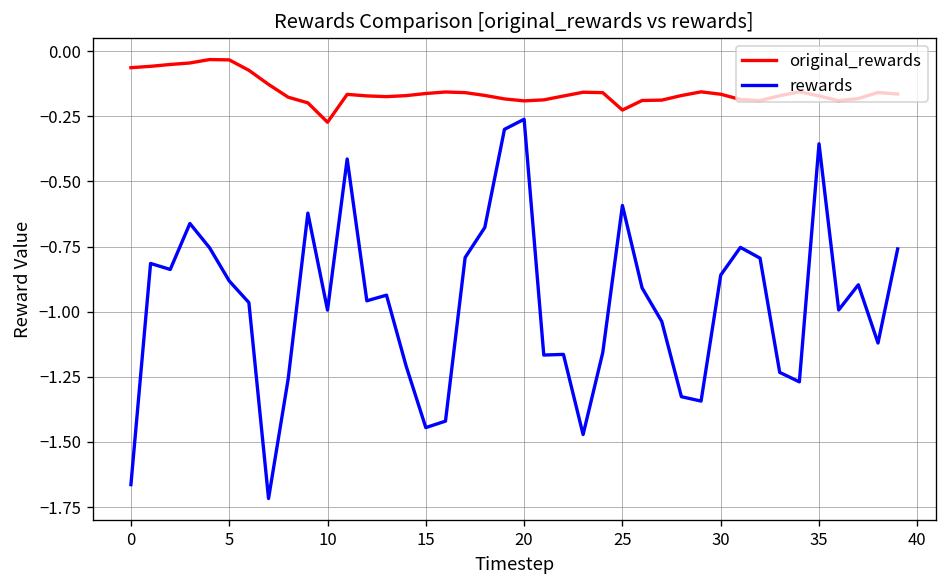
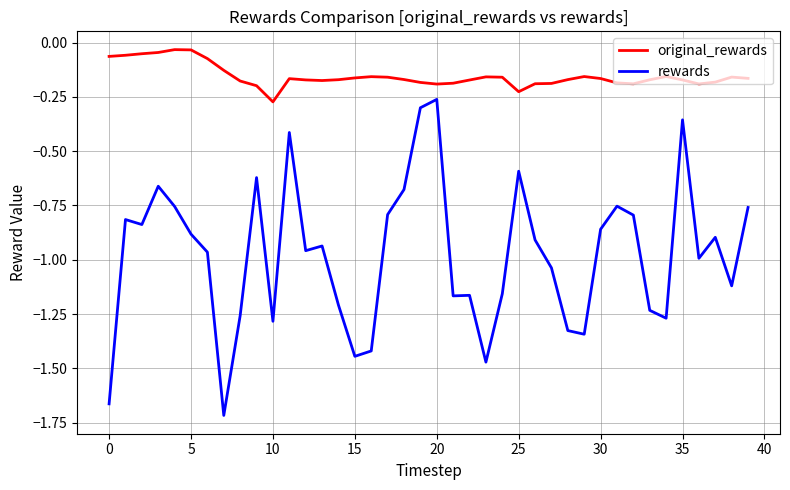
  {
    "original_rewards": {
      "0": -0.06,
      "5": -0.03,
      "10": -0.27,
      "15": -0.16,
      "20": -0.19,
      "25": -0.23,
      "30": -0.17
    },
    "rewards": {
      "0": -1.66,
      "5": -0.88,
-     "10": -0.99,
+     "10": -1.28,
      "15": -1.44,
      "20": -0.26,
      "25": -0.59,
      "30": -0.86,
      "35": -0.36
    }
  }
